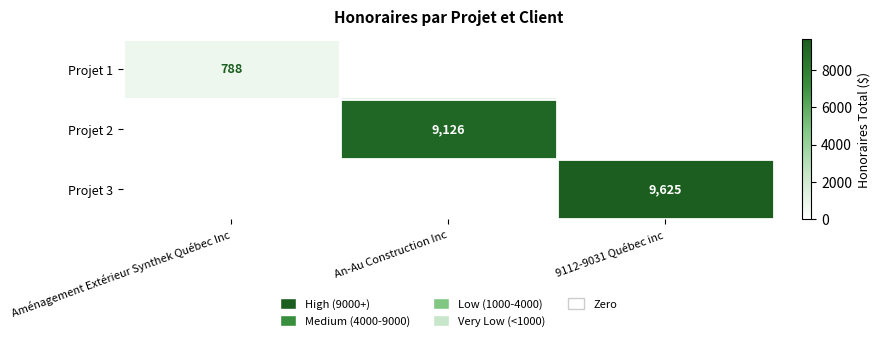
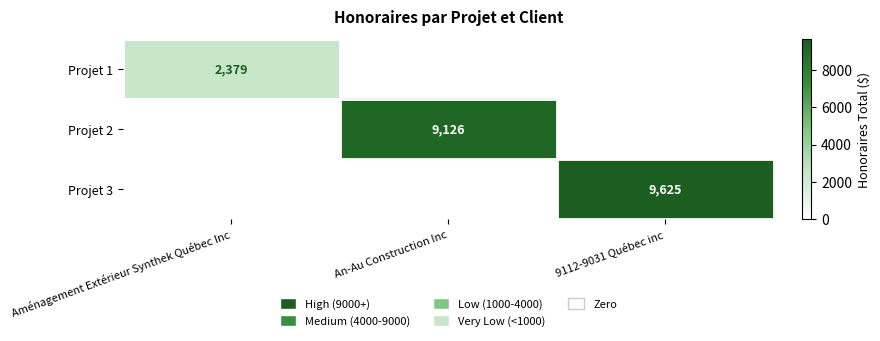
  {
    "Projet 1": {
-     "Aménagement Extérieur Synthek Québec Inc": "788"
+     "Aménagement Extérieur Synthek Québec Inc": "2,379"
    },
    "Projet 2": {
      "An-Au Construction Inc": "9,126"
    },
    "Projet 3": {
      "9112-9031 Québec inc": "9,625"
    }
  }
